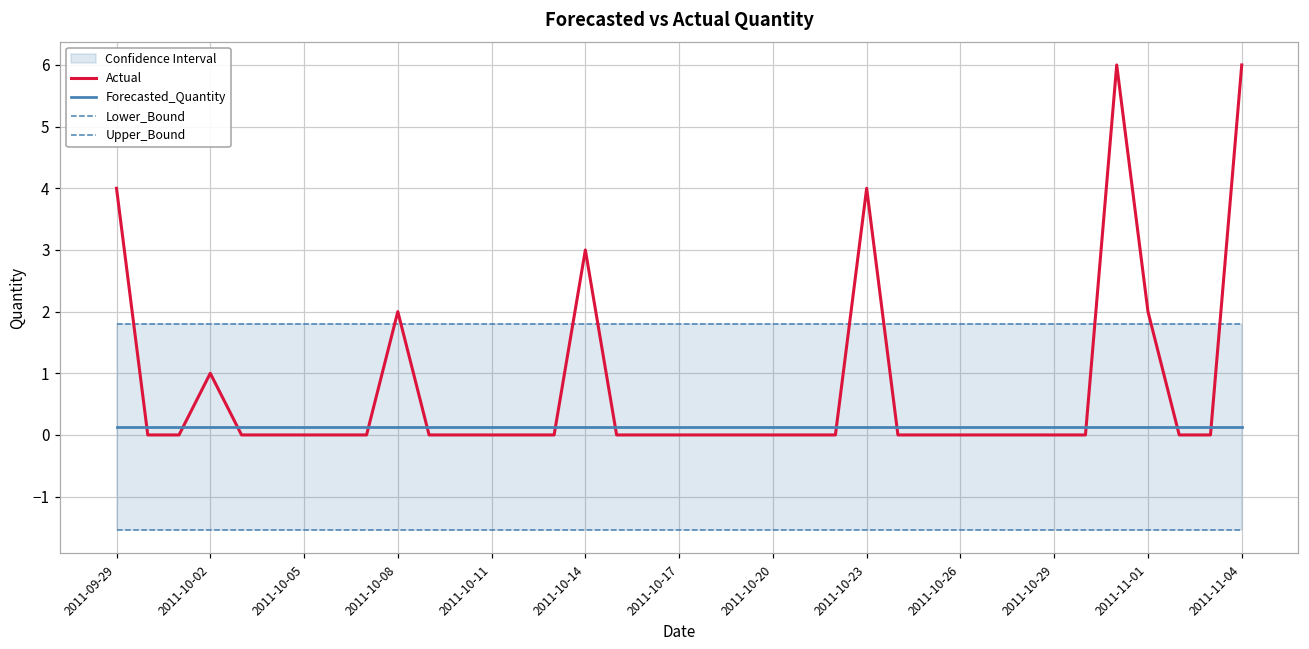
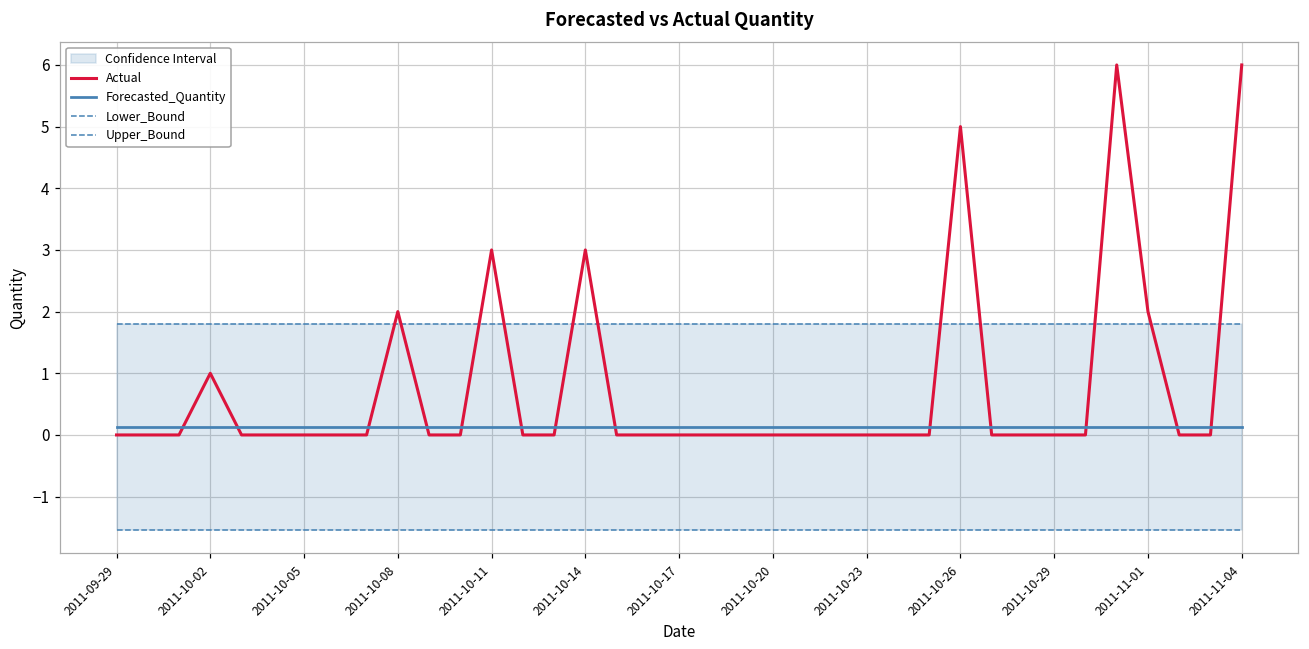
  {
    "Actual": {
-     "2011-09-29": 4,
+     "2011-09-29": 0,
      "2011-10-02": 1,
      "2011-10-05": 0,
      "2011-10-08": 2,
-     "2011-10-11": 0,
+     "2011-10-11": 3,
      "2011-10-14": 3,
      "2011-10-17": 0,
      "2011-10-20": 0,
-     "2011-10-23": 4,
-     "2011-10-26": 0,
+     "2011-10-23": 0,
+     "2011-10-26": 5,
      "2011-10-29": 0,
      "2011-11-01": 2,
      "2011-11-04": 6
    }
  }
